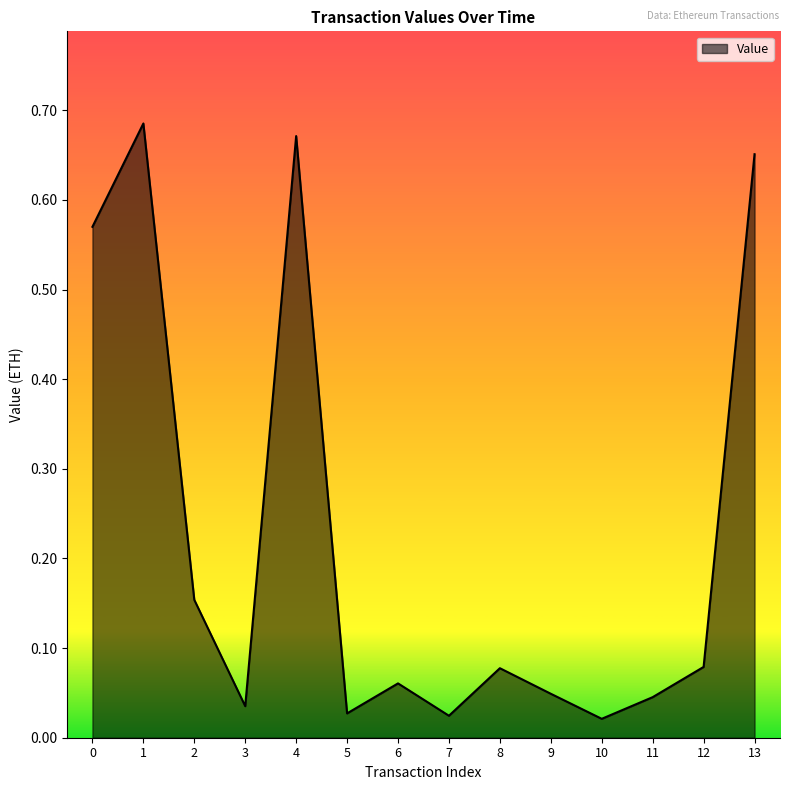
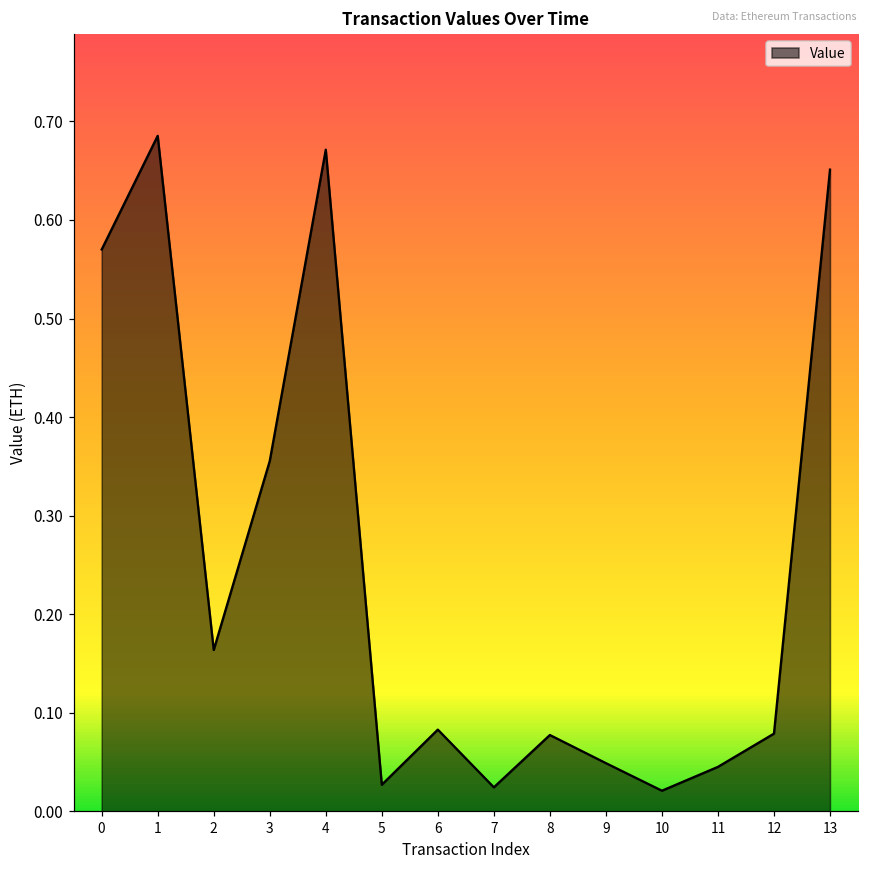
  {
    "0": 0.57,
    "1": 0.69,
-   "2": 0.15,
-   "3": 0.04,
+   "2": 0.16,
+   "3": 0.36,
    "4": 0.67,
    "5": 0.03,
-   "6": 0.06,
+   "6": 0.08,
    "7": 0.02,
    "8": 0.08,
    "9": 0.05,
    "10": 0.02,
    "11": 0.05,
    "12": 0.08,
    "13": 0.65
  }
